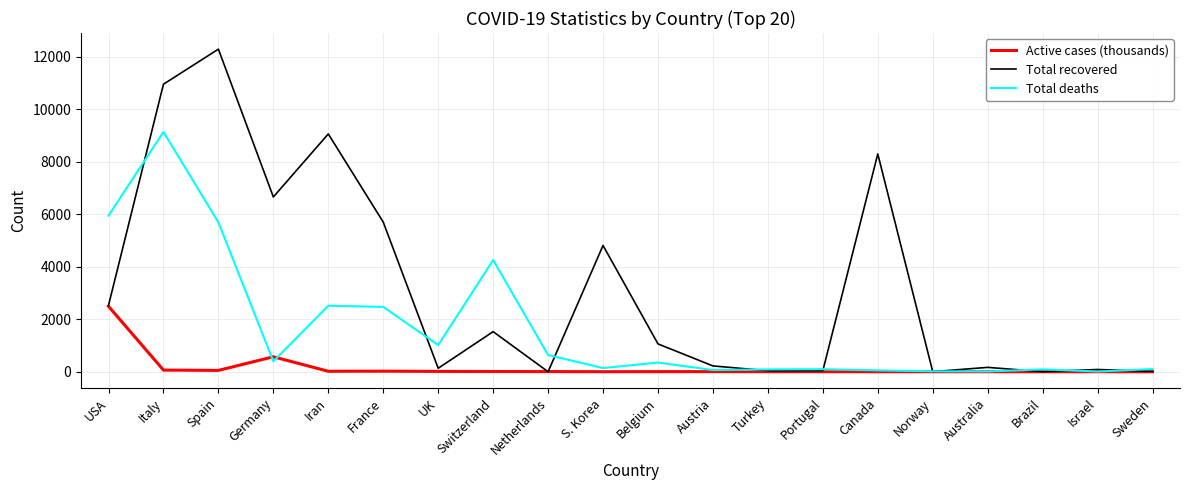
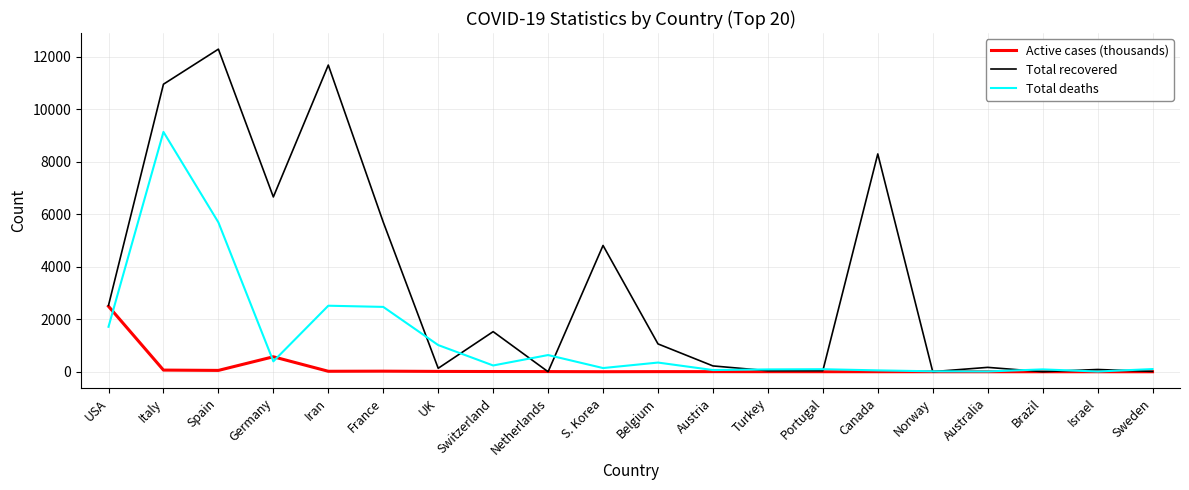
  {
    "Active cases (thousands)": {
      "Italy": 100,
      "Spain": 100,
      "Germany": 600,
      "Iran": 0,
      "France": 0,
      "UK": 0,
      "Switzerland": 0,
      "S. Korea": 0,
      "Belgium": 0
    },
    "Total recovered": {
      "Italy": 11000,
      "Spain": 12300,
      "Germany": 6700,
-     "Iran": 9100,
+     "Iran": 11700,
      "France": 5700,
      "UK": 100,
      "Switzerland": 1500,
      "S. Korea": 4800,
      "Belgium": 1100,
      "Austria": 200,
      "Canada": 8300,
      "Australia": 200
    },
    "Total deaths": {
-     "USA": 5900,
+     "USA": 1700,
      "Italy": 9100,
      "Spain": 5700,
      "Germany": 400,
      "Iran": 2500,
      "France": 2500,
      "UK": 1000,
-     "Switzerland": 4300,
+     "Switzerland": 200,
      "Netherlands": 600,
      "S. Korea": 100,
      "Belgium": 400
    }
  }
